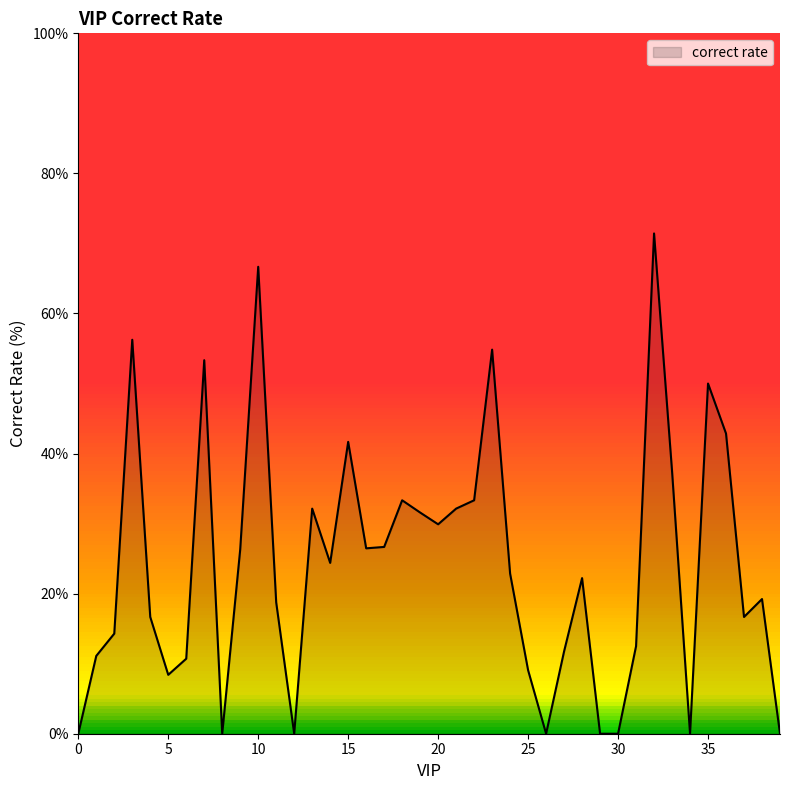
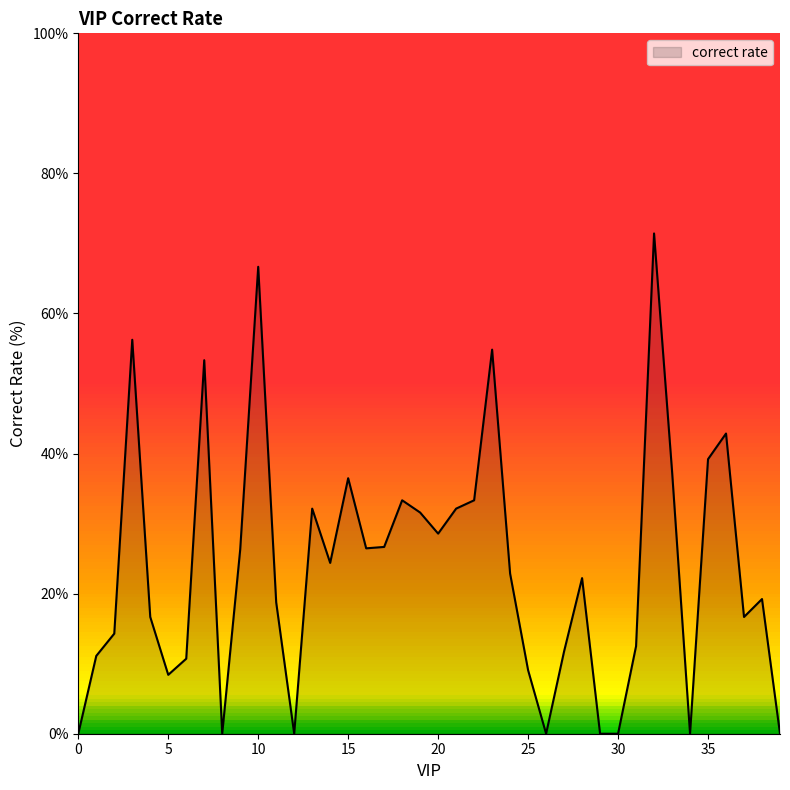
  {
    "0": "0%",
    "5": "8%",
    "10": "67%",
-   "15": "42%",
-   "20": "30%",
+   "15": "36%",
+   "20": "29%",
    "25": "9%",
    "30": "0%",
-   "35": "50%"
+   "35": "39%"
  }
